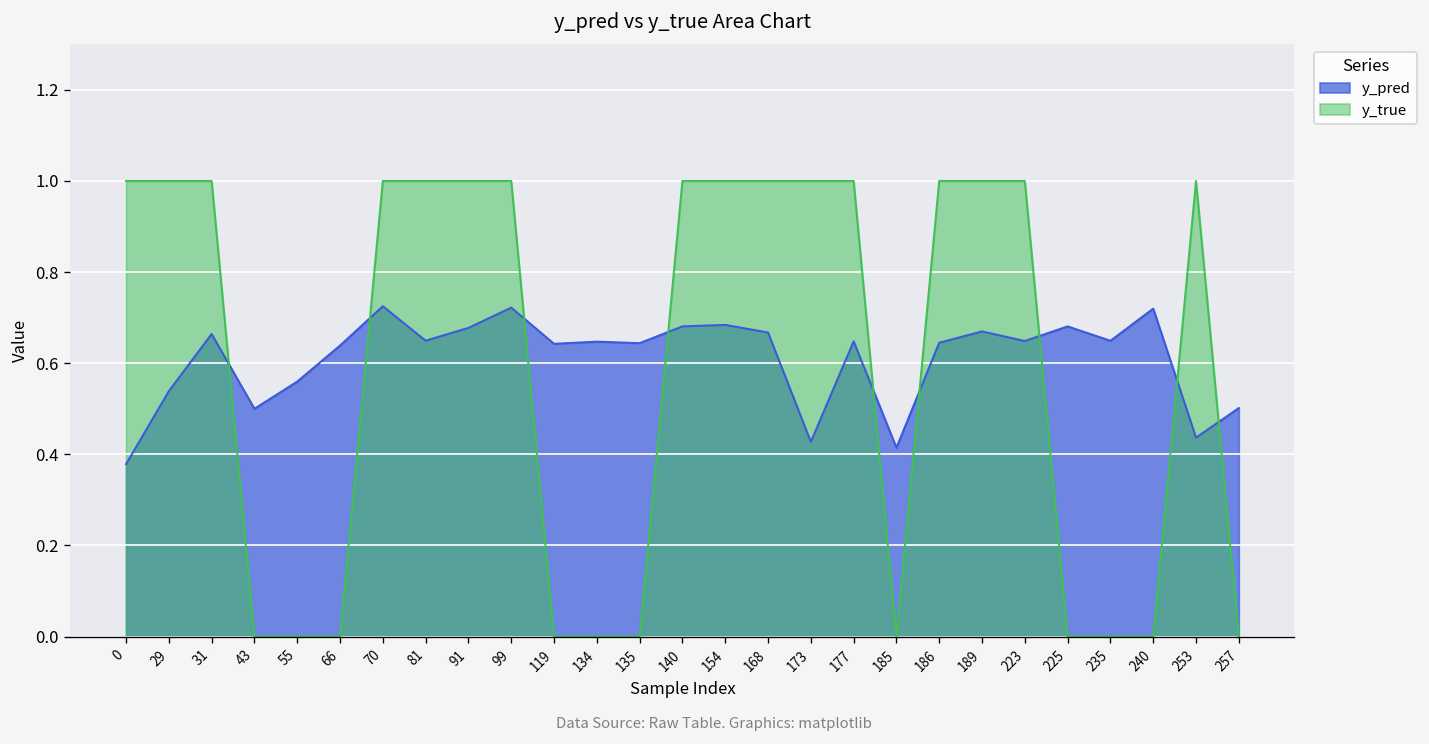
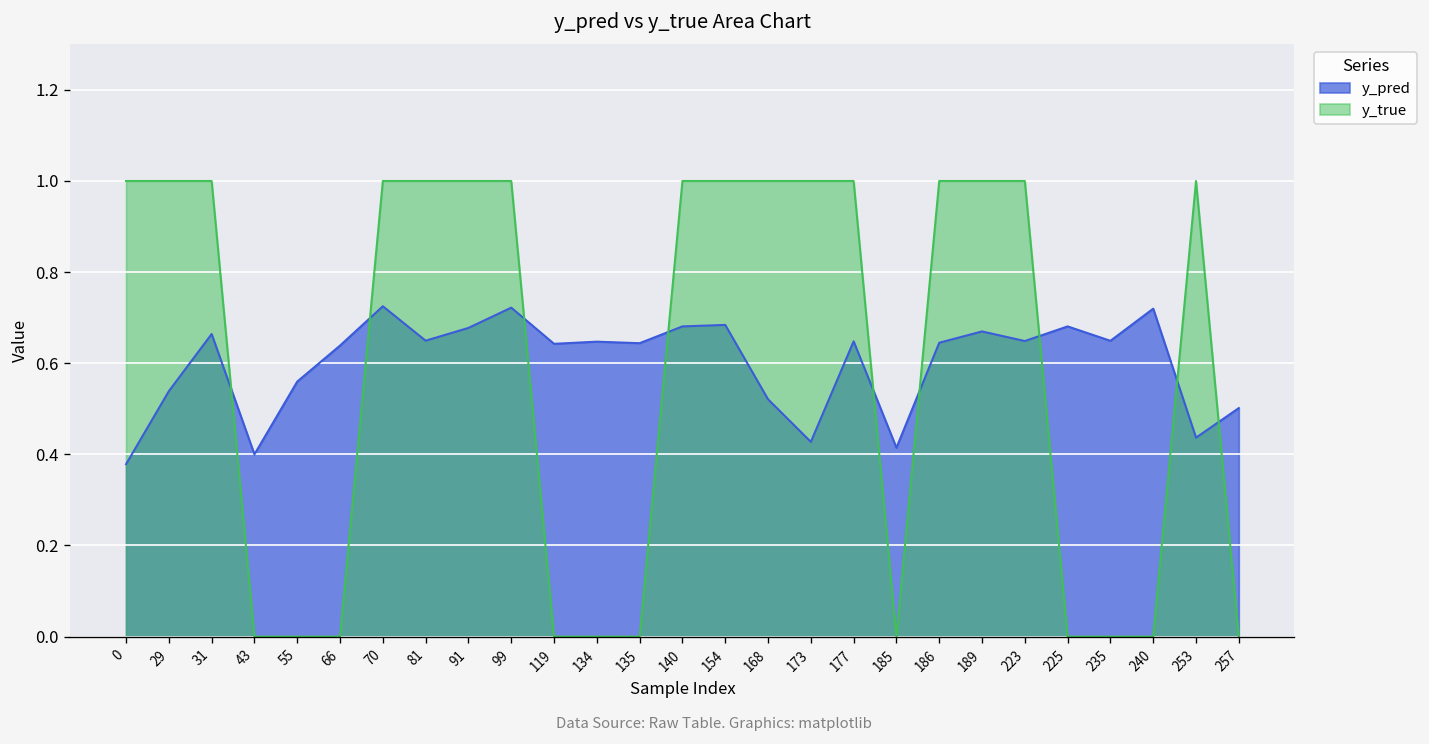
  {
    "y_pred": {
      "0": 0.38,
      "29": 0.54,
      "31": 0.66,
-     "43": 0.5,
+     "43": 0.4,
      "55": 0.56,
      "66": 0.64,
      "70": 0.73,
      "81": 0.65,
      "91": 0.68,
      "99": 0.72,
      "119": 0.64,
      "134": 0.65,
      "135": 0.64,
      "140": 0.68,
      "154": 0.68,
-     "168": 0.67,
+     "168": 0.52,
      "173": 0.43,
      "177": 0.65,
      "185": 0.41,
      "186": 0.64,
      "189": 0.67,
      "223": 0.65,
      "225": 0.68,
      "235": 0.65,
      "240": 0.72,
      "253": 0.44,
      "257": 0.50
    },
    "y_true": {
      "0": 1.00,
      "29": 1.00,
      "31": 1.00,
      "43": 0.00,
      "55": 0.00,
      "66": 0.00,
      "70": 1.00,
      "81": 1.00,
      "91": 1.00,
      "99": 1.00,
      "119": 0.00,
      "134": 0.00,
      "135": 0.00,
      "140": 1.00,
      "154": 1.00,
      "168": 1.00,
      "173": 1.00,
      "177": 1.00,
      "185": 0.00,
      "186": 1.00,
      "189": 1.00,
      "223": 1.00,
      "225": 0.00,
      "235": 0.00,
      "240": 0.00,
      "253": 1.00,
      "257": 0.00
    }
  }
